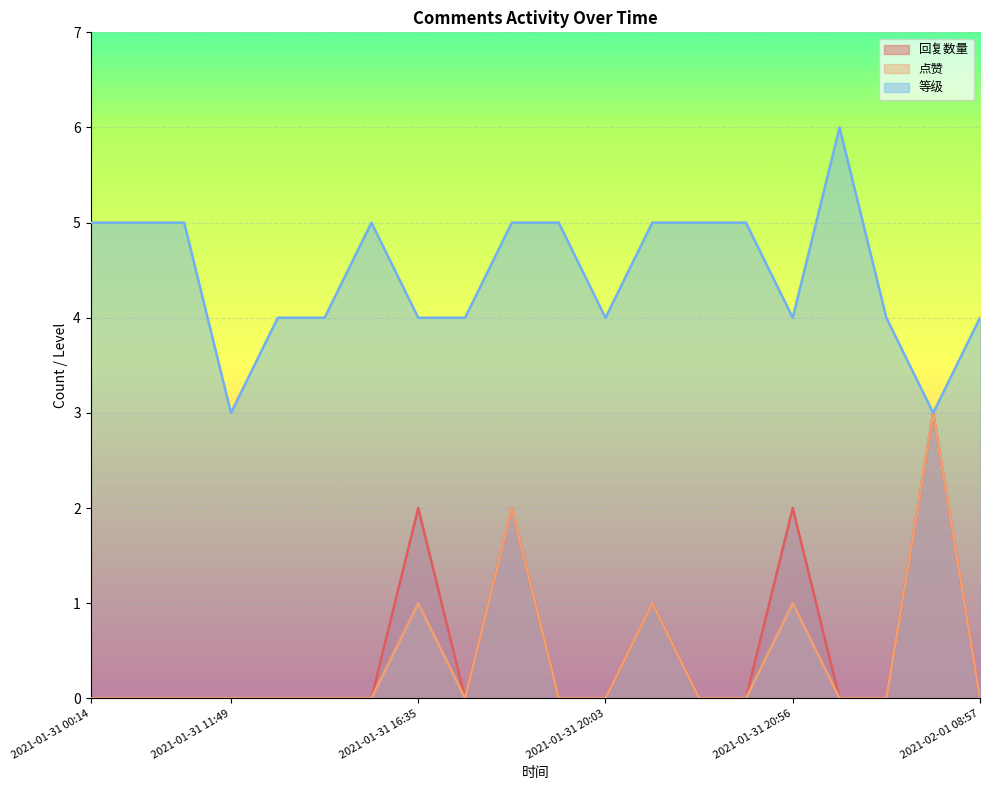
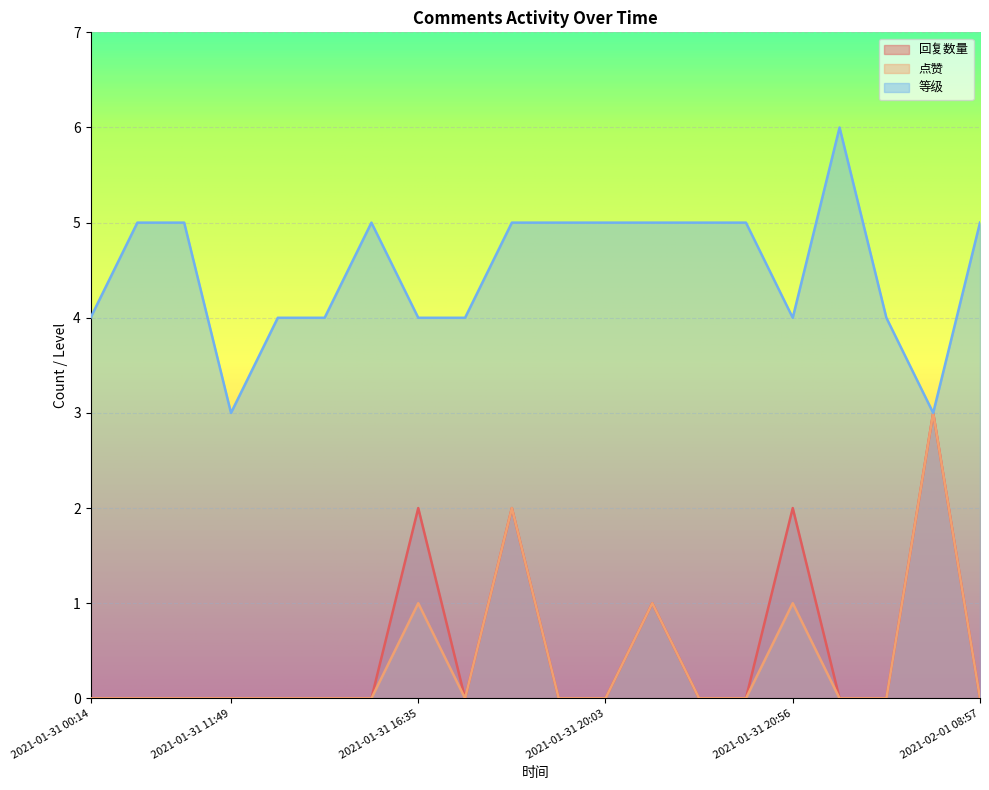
  {
    "等级": {
-     "2021-01-31 00:14": 5,
+     "2021-01-31 00:14": 4,
      "2021-01-31 11:49": 3,
      "2021-01-31 16:35": 4,
-     "2021-01-31 20:03": 4,
+     "2021-01-31 20:03": 5,
      "2021-01-31 20:56": 4,
-     "2021-02-01 08:57": 4
+     "2021-02-01 08:57": 5
    }
  }
